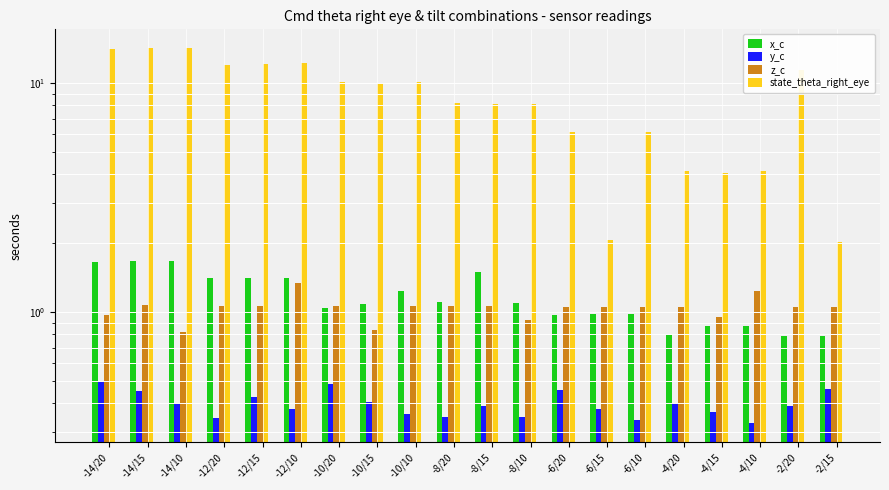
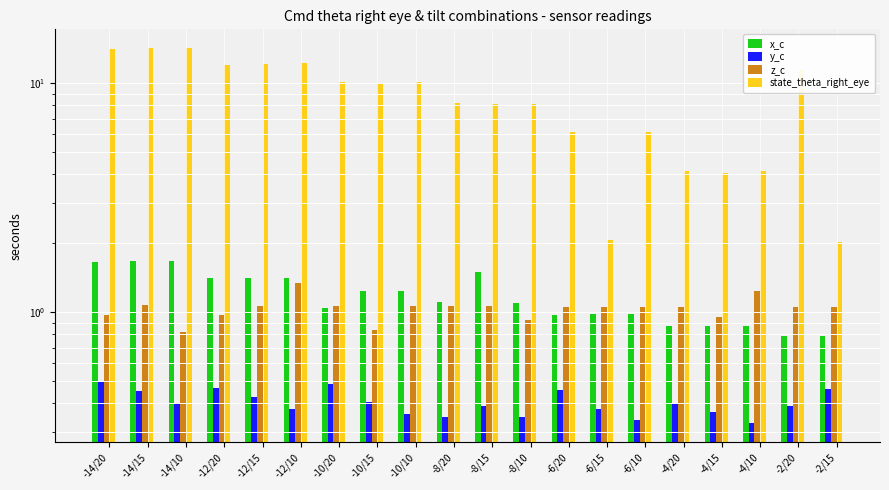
  {
    "x_c": {
      "-14/20": 1.7,
      "-14/15": 1.7,
      "-14/10": 1.7,
      "-12/20": 1.4,
      "-12/15": 1.4,
      "-12/10": 1.4,
      "-10/20": 1.0,
-     "-10/15": 1.1,
+     "-10/15": 1.2,
      "-10/10": 1.2,
      "-8/20": 1.1,
      "-8/15": 1.5,
      "-8/10": 1.1,
      "-6/20": 0.98,
      "-6/15": 0.98,
      "-6/10": 0.99,
-     "-4/20": 0.80,
+     "-4/20": 0.87,
      "-4/15": 0.87,
      "-4/10": 0.87,
      "-2/20": 0.79,
      "-2/15": 0.79
    },
    "y_c": {
      "-14/20": 0.50,
      "-14/15": 0.45,
      "-14/10": 0.40,
-     "-12/20": 0.35,
+     "-12/20": 0.47,
      "-12/15": 0.42,
      "-12/10": 0.38,
      "-10/20": 0.49,
      "-10/15": 0.41,
      "-10/10": 0.36,
      "-8/20": 0.35,
      "-8/15": 0.39,
      "-8/10": 0.35,
      "-6/20": 0.46,
      "-6/15": 0.38,
      "-6/10": 0.34,
      "-4/20": 0.40,
      "-4/15": 0.37,
      "-4/10": 0.33,
      "-2/20": 0.39,
      "-2/15": 0.46
    },
    "z_c": {
      "-14/20": 0.98,
      "-14/15": 1.1,
      "-14/10": 0.82,
-     "-12/20": 1.1,
+     "-12/20": 0.97,
      "-12/15": 1.1,
      "-12/10": 1.3,
      "-10/20": 1.1,
      "-10/15": 0.84,
      "-10/10": 1.1,
      "-8/20": 1.1,
      "-8/15": 1.1,
      "-8/10": 0.93,
      "-6/20": 1.1,
      "-6/15": 1.1,
      "-6/10": 1.1,
      "-4/20": 1.1,
      "-4/15": 0.96,
      "-4/10": 1.2,
      "-2/20": 1.1,
      "-2/15": 1.1
    },
    "state_theta_right_eye": {
      "-14/20": 14,
      "-14/15": 14,
      "-14/10": 14,
      "-12/20": 12,
      "-12/15": 12,
      "-12/10": 12,
      "-10/20": 10,
      "-10/15": 10,
      "-10/10": 10,
      "-8/20": 8.2,
      "-8/15": 8.1,
      "-8/10": 8.1,
      "-6/20": 6.2,
      "-6/15": 2.1,
      "-6/10": 6.2,
      "-4/20": 4.1,
      "-4/15": 4.0,
      "-4/10": 4.1,
      "-2/15": 2.0
    }
  }
